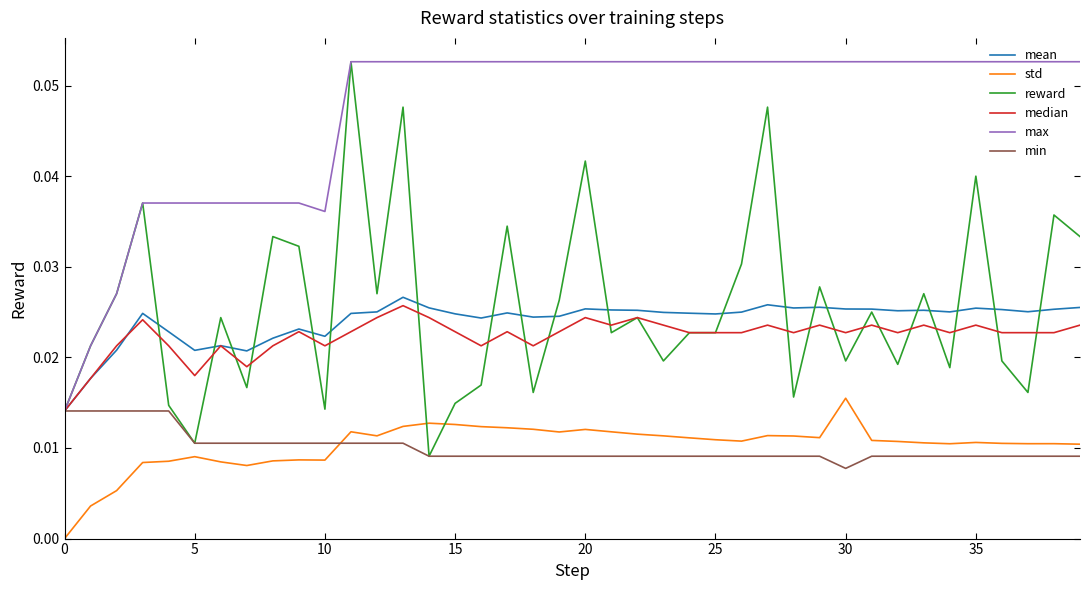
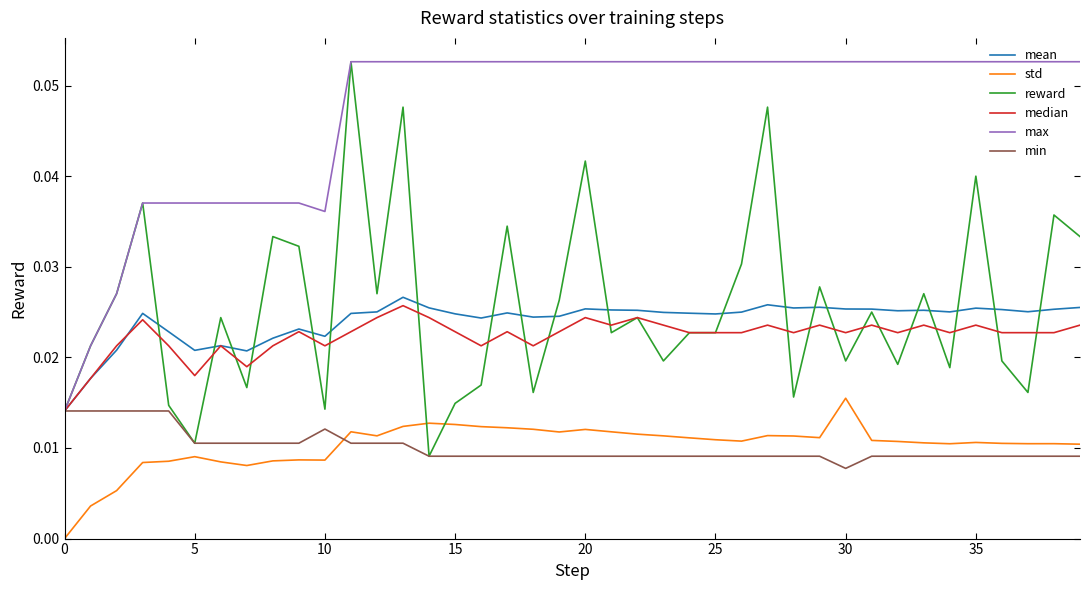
  {
    "mean": {
      "5": 0.021,
      "10": 0.022,
      "15": 0.025,
      "20": 0.025,
      "25": 0.025,
      "30": 0.025,
      "35": 0.025
    },
    "std": {
      "0": 0.000,
      "5": 0.009,
      "10": 0.009,
      "15": 0.013,
      "20": 0.012,
      "25": 0.011,
      "30": 0.015,
      "35": 0.011
    },
    "reward": {
      "10": 0.014,
      "15": 0.015,
      "20": 0.042,
      "30": 0.020,
      "35": 0.040
    },
    "median": {
      "5": 0.018,
      "10": 0.021,
      "15": 0.023,
      "20": 0.024,
      "30": 0.023,
      "35": 0.024
    },
    "max": {
      "5": 0.037,
      "10": 0.036,
      "15": 0.053,
      "20": 0.053,
      "25": 0.053,
      "30": 0.053,
      "35": 0.053
    },
    "min": {
-     "10": 0.011,
+     "10": 0.012,
      "15": 0.009,
      "20": 0.009,
      "25": 0.009,
      "30": 0.008,
      "35": 0.009
    }
  }
